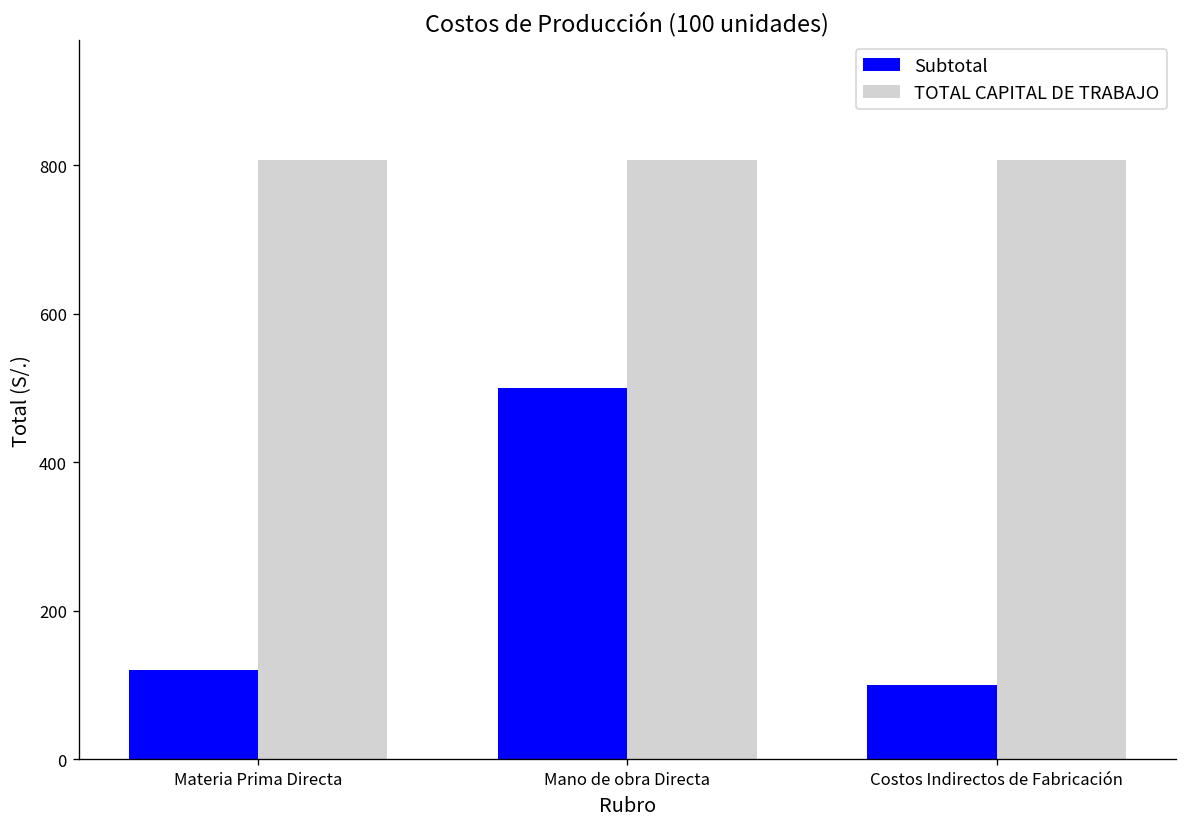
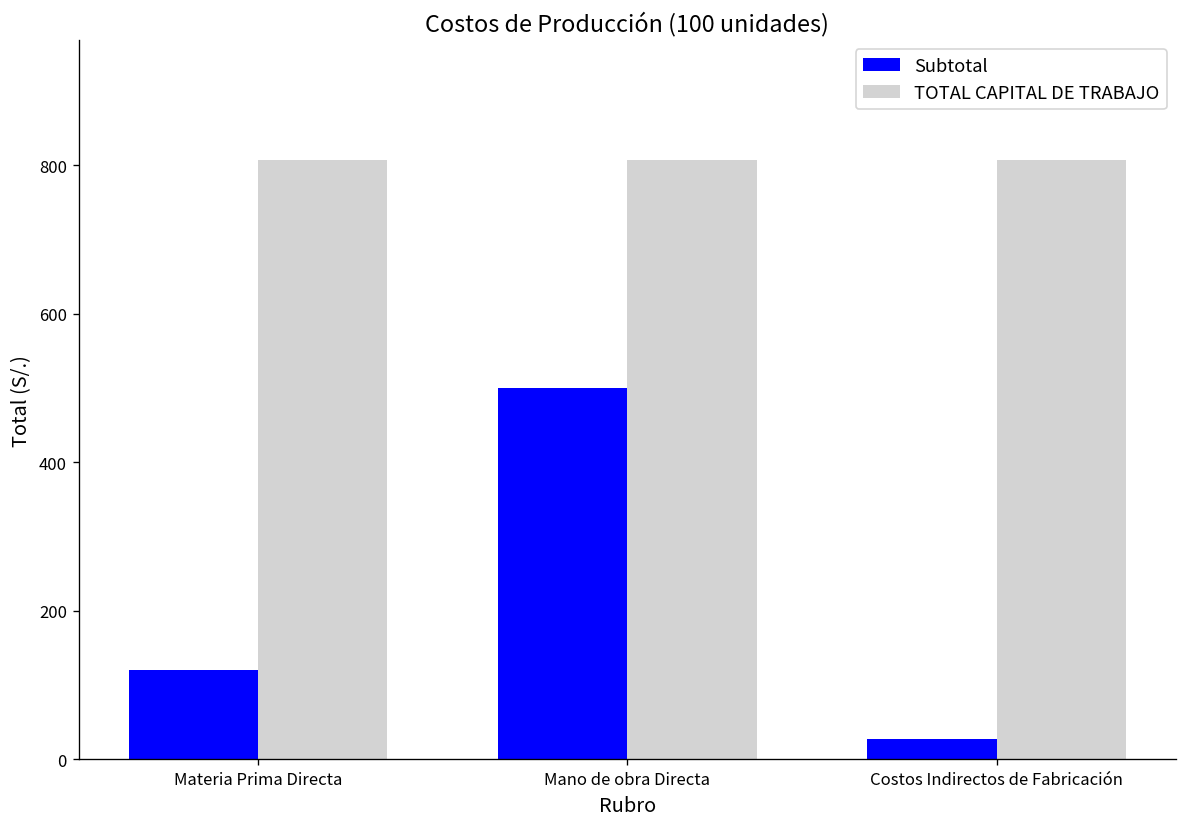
  {
    "Subtotal": {
      "Materia Prima Directa": 120,
      "Mano de obra Directa": 500,
-     "Costos Indirectos de Fabricación": 100
+     "Costos Indirectos de Fabricación": 30
    },
    "TOTAL CAPITAL DE TRABAJO": {
      "Materia Prima Directa": 810,
      "Mano de obra Directa": 810,
      "Costos Indirectos de Fabricación": 810
    }
  }
